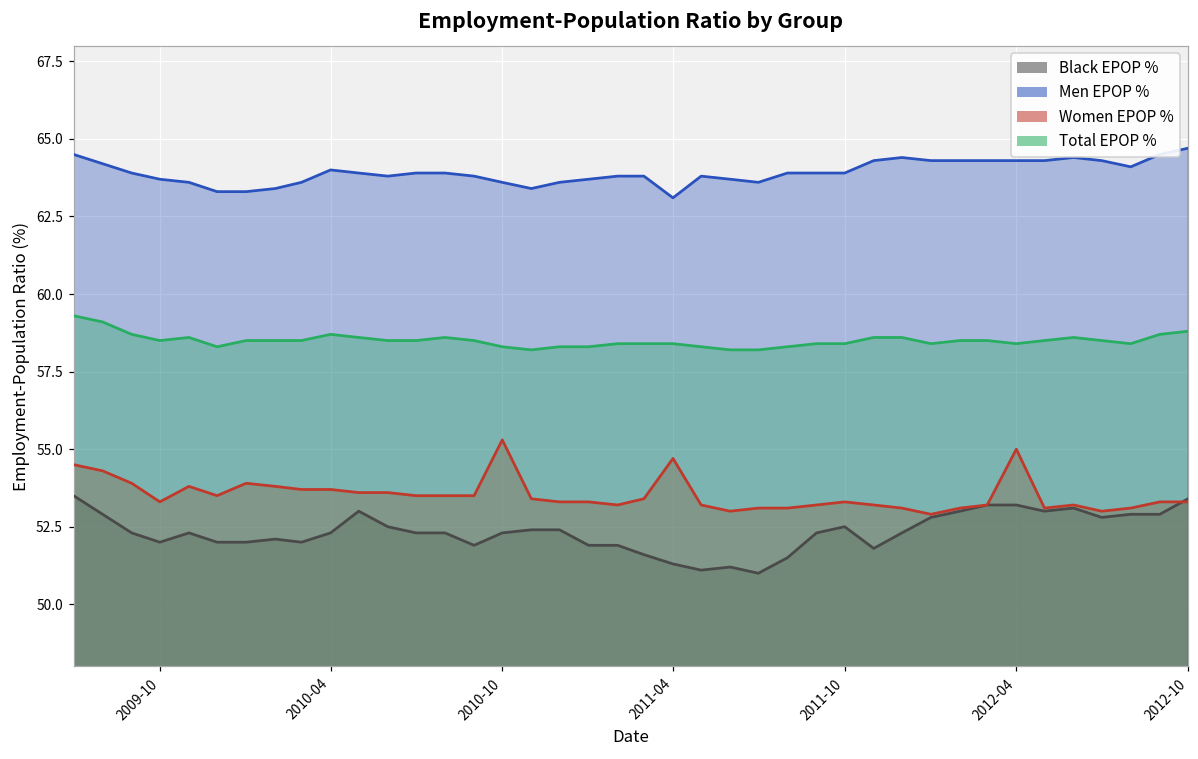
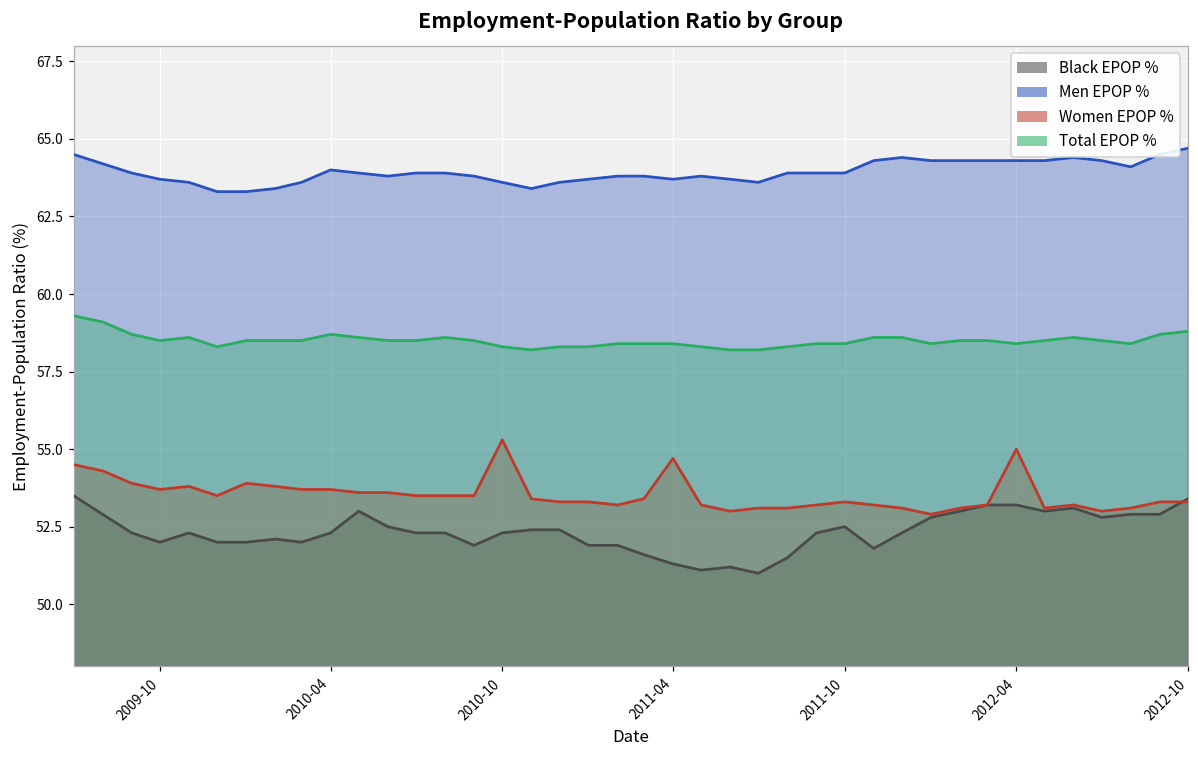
  {
    "Men EPOP %": {
      "2009-10": 63.7,
      "2010-04": 64.0,
      "2010-10": 63.6,
-     "2011-04": 63.1,
+     "2011-04": 63.7,
      "2011-10": 63.9,
      "2012-04": 64.3,
      "2012-10": 64.7
    },
    "Women EPOP %": {
-     "2009-10": 53.3,
+     "2009-10": 53.7,
      "2010-04": 53.7,
      "2010-10": 55.3,
      "2011-04": 54.7,
      "2011-10": 53.3,
      "2012-04": 55.0,
      "2012-10": 53.3
    }
  }
